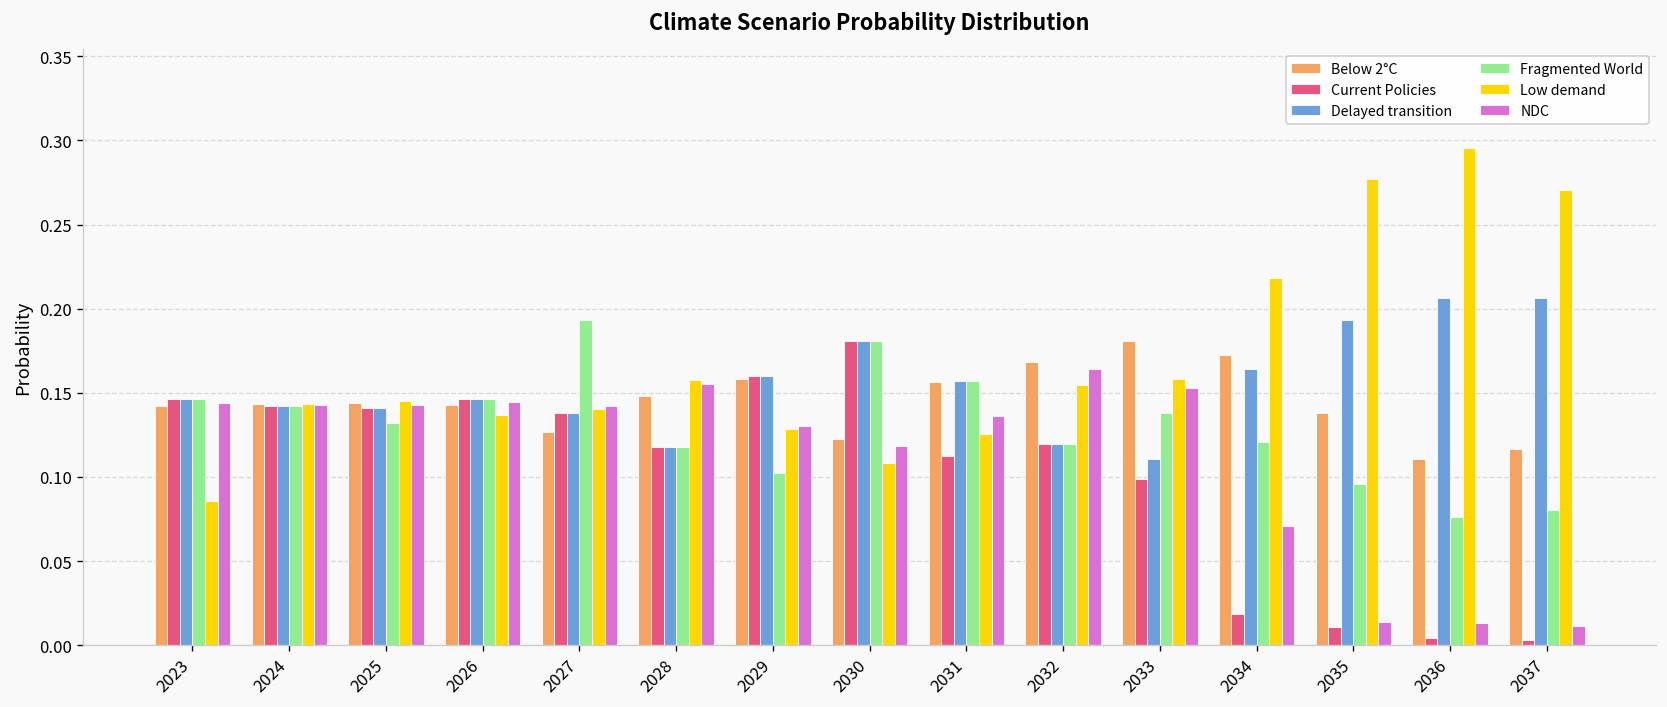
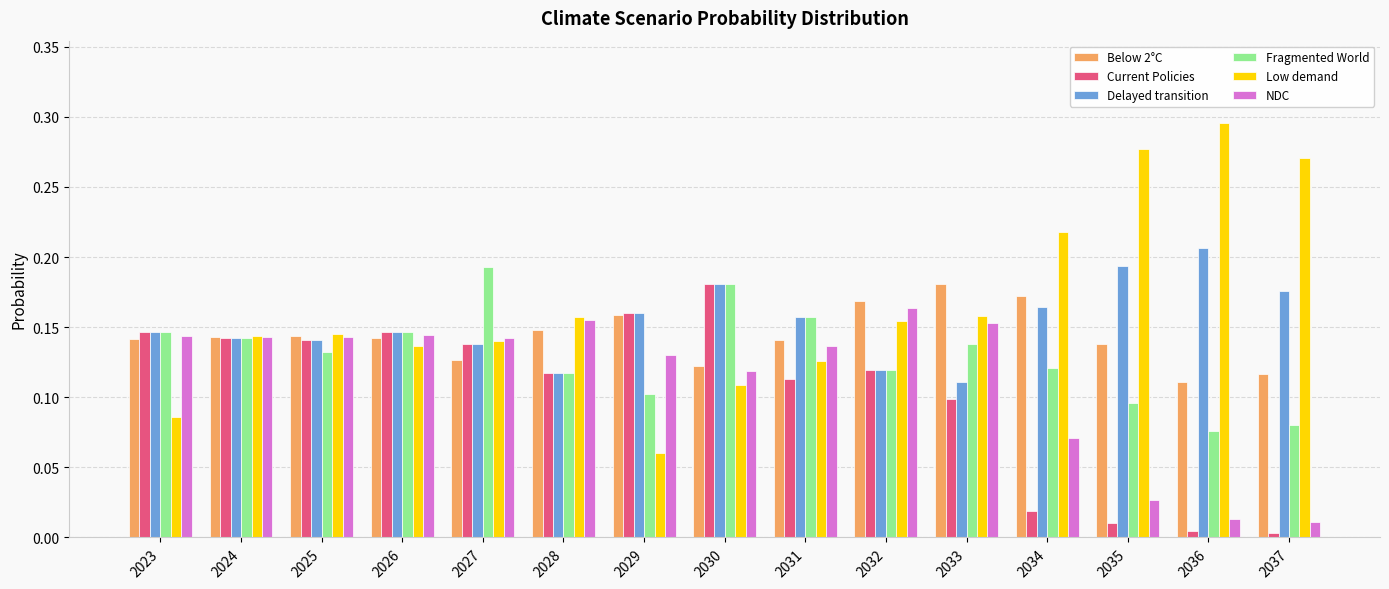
  {
    "Below 2°C": {
      "2023": 0.142,
      "2024": 0.143,
      "2025": 0.144,
      "2026": 0.142,
      "2027": 0.127,
      "2028": 0.148,
      "2029": 0.158,
      "2030": 0.122,
-     "2031": 0.157,
+     "2031": 0.141,
      "2032": 0.168,
      "2033": 0.181,
      "2034": 0.172,
      "2035": 0.138,
      "2036": 0.111,
      "2037": 0.117
    },
    "Current Policies": {
      "2023": 0.146,
      "2024": 0.142,
      "2025": 0.141,
      "2026": 0.146,
      "2027": 0.138,
      "2028": 0.118,
      "2029": 0.160,
      "2030": 0.181,
      "2031": 0.113,
      "2032": 0.119,
      "2033": 0.099,
      "2034": 0.019,
      "2035": 0.011,
      "2036": 0.004,
      "2037": 0.003
    },
    "Delayed transition": {
      "2023": 0.146,
      "2024": 0.142,
      "2025": 0.141,
      "2026": 0.146,
      "2027": 0.138,
      "2028": 0.118,
      "2029": 0.160,
      "2030": 0.181,
      "2031": 0.157,
      "2032": 0.119,
      "2033": 0.111,
      "2034": 0.164,
      "2035": 0.193,
      "2036": 0.206,
-     "2037": 0.206
+     "2037": 0.176
    },
    "Fragmented World": {
      "2023": 0.146,
      "2024": 0.142,
      "2025": 0.132,
      "2026": 0.146,
      "2027": 0.193,
      "2028": 0.118,
      "2029": 0.102,
      "2030": 0.181,
      "2031": 0.157,
      "2032": 0.119,
      "2033": 0.138,
      "2034": 0.121,
      "2035": 0.096,
      "2036": 0.076,
      "2037": 0.080
    },
    "Low demand": {
      "2023": 0.086,
      "2024": 0.143,
      "2025": 0.145,
      "2026": 0.137,
      "2027": 0.140,
      "2028": 0.158,
-     "2029": 0.128,
+     "2029": 0.060,
      "2030": 0.109,
      "2031": 0.126,
      "2032": 0.155,
      "2033": 0.158,
      "2034": 0.218,
      "2035": 0.277,
      "2036": 0.295,
      "2037": 0.271
    },
    "NDC": {
      "2023": 0.144,
      "2024": 0.143,
      "2025": 0.143,
      "2026": 0.144,
      "2027": 0.142,
      "2028": 0.155,
      "2029": 0.130,
      "2030": 0.118,
      "2031": 0.136,
      "2032": 0.164,
      "2033": 0.153,
      "2034": 0.071,
-     "2035": 0.014,
+     "2035": 0.027,
      "2036": 0.013,
      "2037": 0.011
    }
  }
